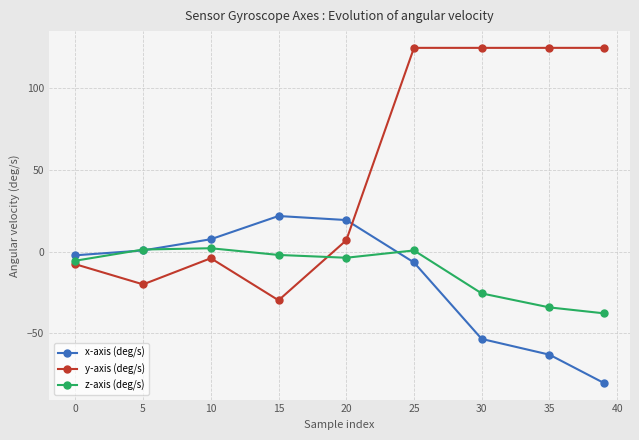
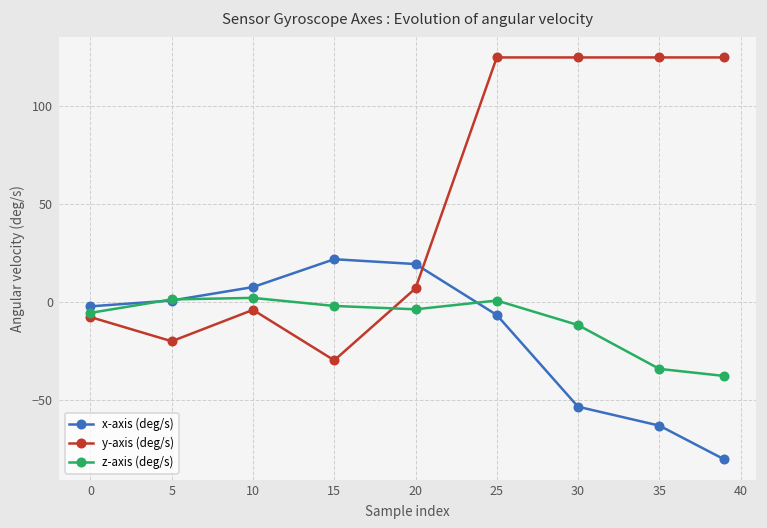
  {
    "x-axis (deg/s)": {
      "0": -2,
      "10": 8,
      "15": 22,
      "20": 19,
      "25": -7,
      "30": -53,
      "35": -63
    },
    "y-axis (deg/s)": {
      "0": -8,
      "5": -20,
      "10": -4,
      "15": -30,
      "20": 7,
      "25": 125,
      "30": 125,
      "35": 125
    },
    "z-axis (deg/s)": {
      "0": -5,
      "10": 2,
      "15": -2,
      "20": -4,
      "25": 1,
-     "30": -26,
+     "30": -12,
      "35": -34
    }
  }
